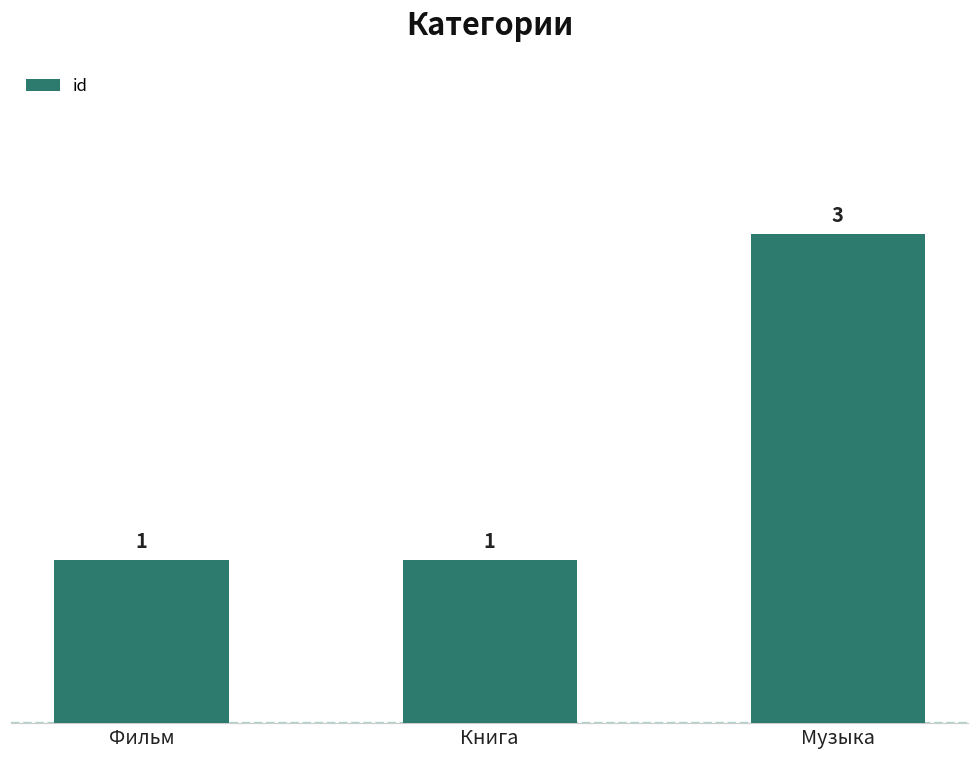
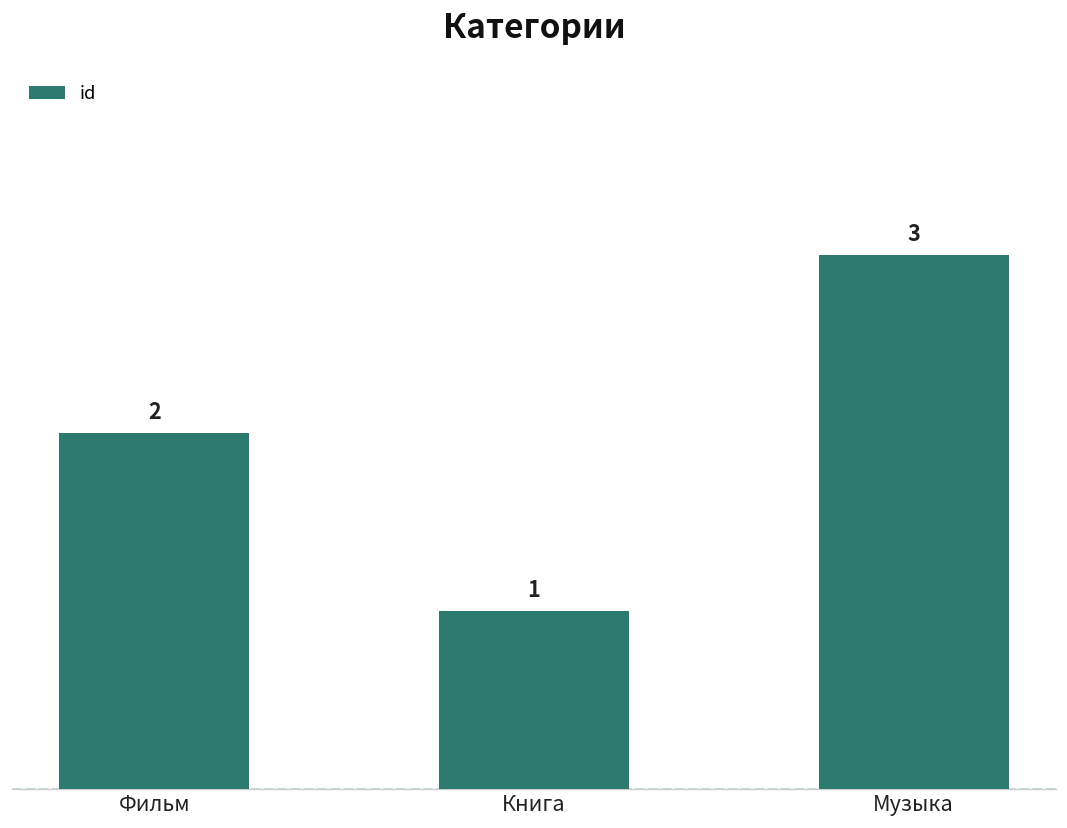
  {
-   "Фильм": 1,
+   "Фильм": 2,
    "Книга": 1,
    "Музыка": 3
  }
